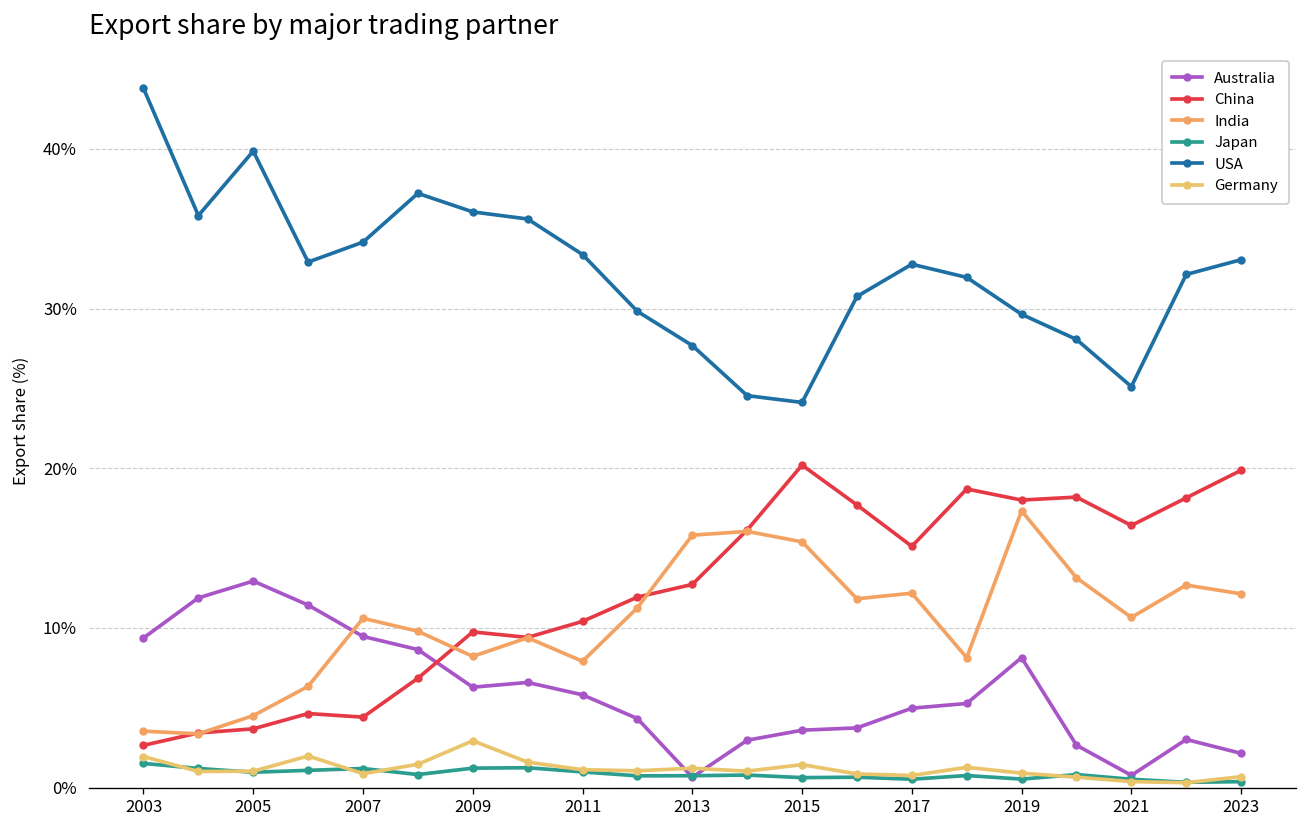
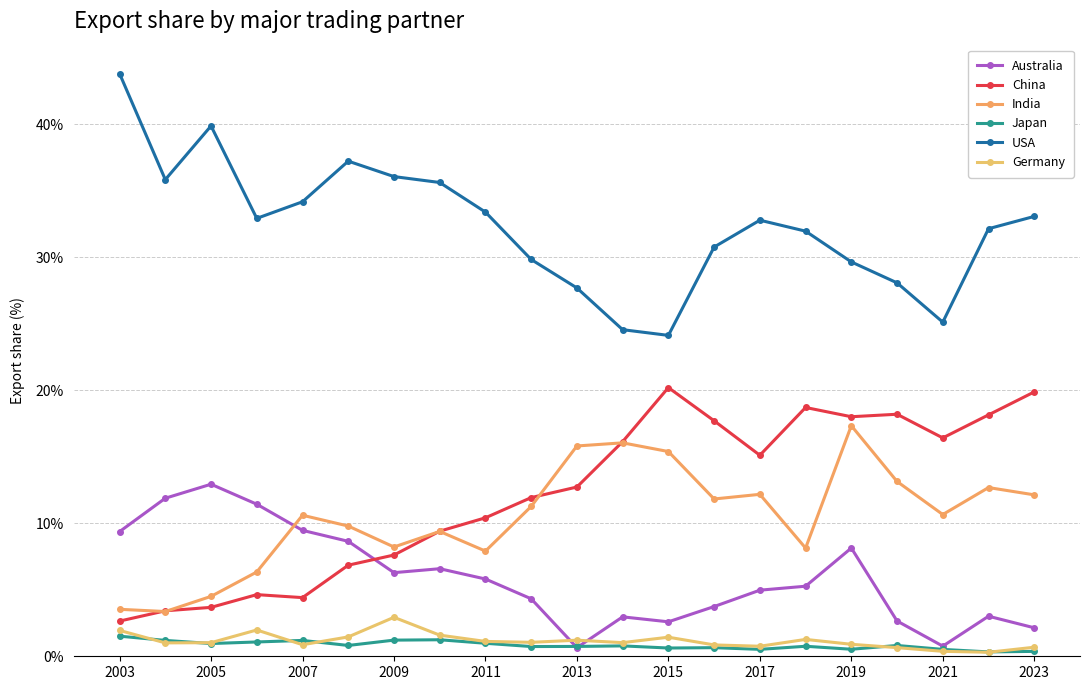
  {
    "Australia": {
      "2003": "9.4%",
      "2005": "12.9%",
      "2007": "9.5%",
      "2009": "6.3%",
      "2011": "5.8%",
-     "2015": "3.6%",
+     "2015": "2.6%",
      "2017": "5.0%",
      "2019": "8.1%",
      "2021": "0.8%",
      "2023": "2.1%"
    },
    "China": {
      "2003": "2.6%",
      "2005": "3.7%",
      "2007": "4.4%",
-     "2009": "9.7%",
+     "2009": "7.6%",
      "2011": "10.4%",
      "2013": "12.7%",
      "2015": "20.2%",
      "2017": "15.1%",
      "2019": "18.0%",
      "2021": "16.4%",
      "2023": "19.9%"
    }
  }
